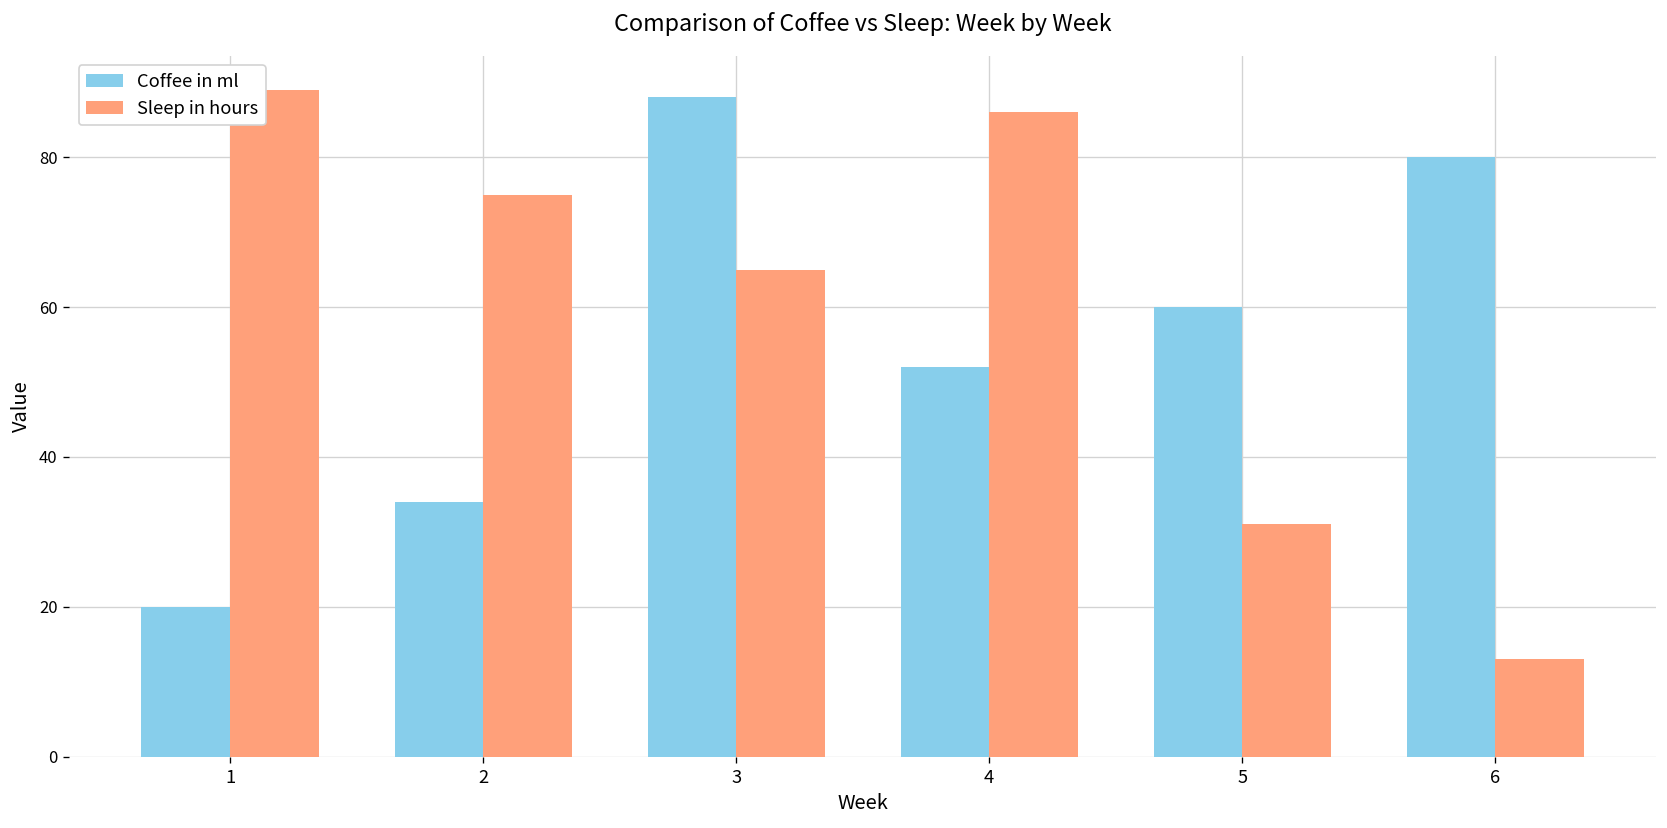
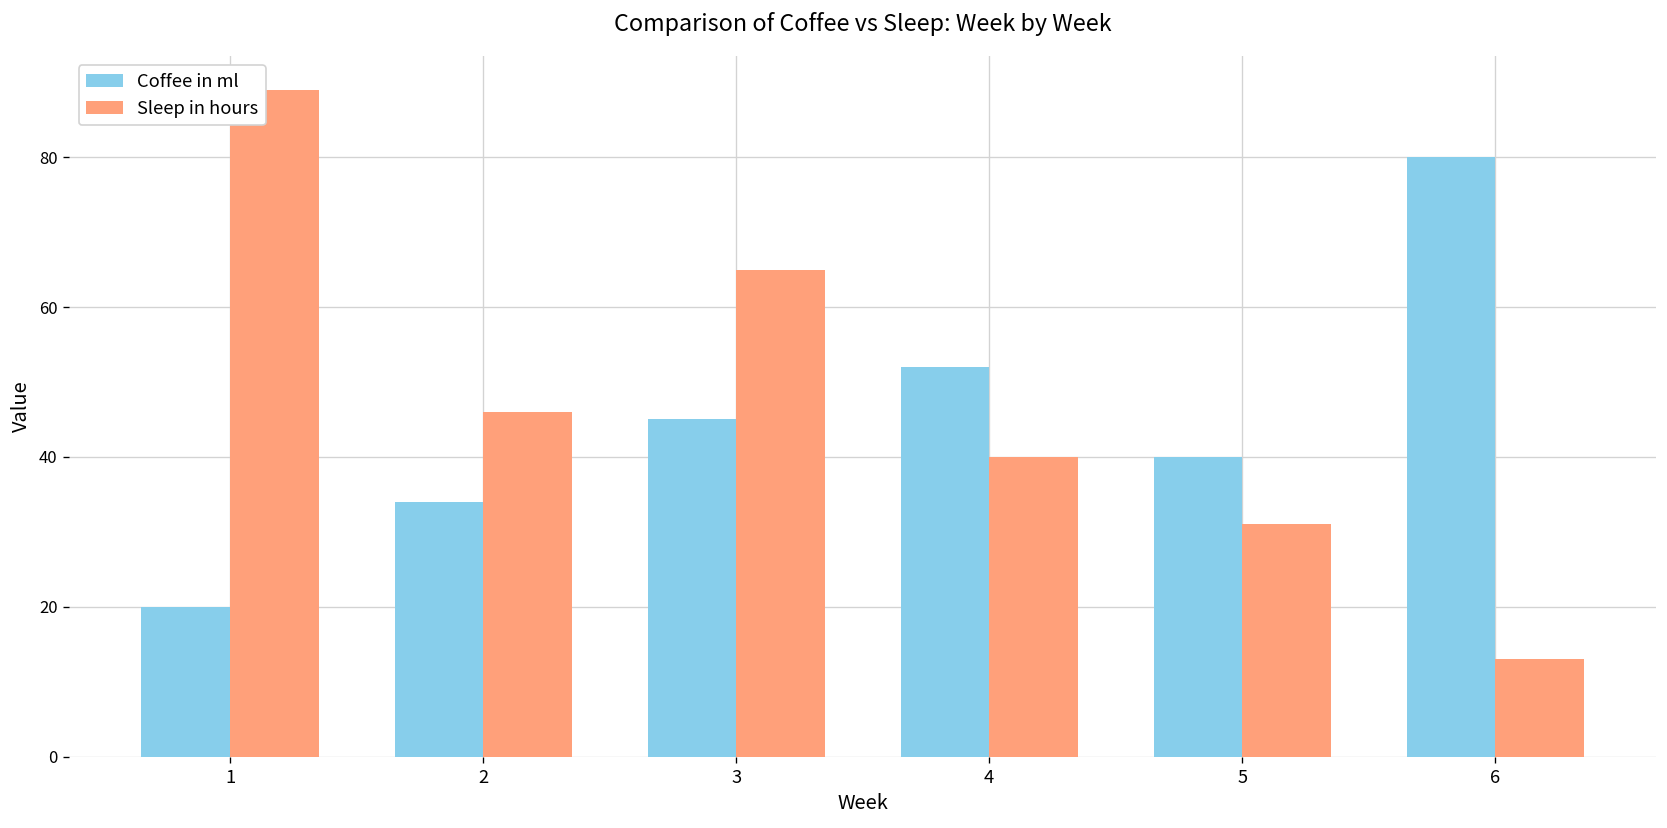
  {
    "Coffee in ml": {
      "1": 20,
      "2": 34,
-     "3": 88,
+     "3": 45,
      "4": 52,
-     "5": 60,
+     "5": 40,
      "6": 80
    },
    "Sleep in hours": {
      "1": 89,
-     "2": 75,
+     "2": 46,
      "3": 65,
-     "4": 86,
+     "4": 40,
      "5": 31,
      "6": 13
    }
  }
